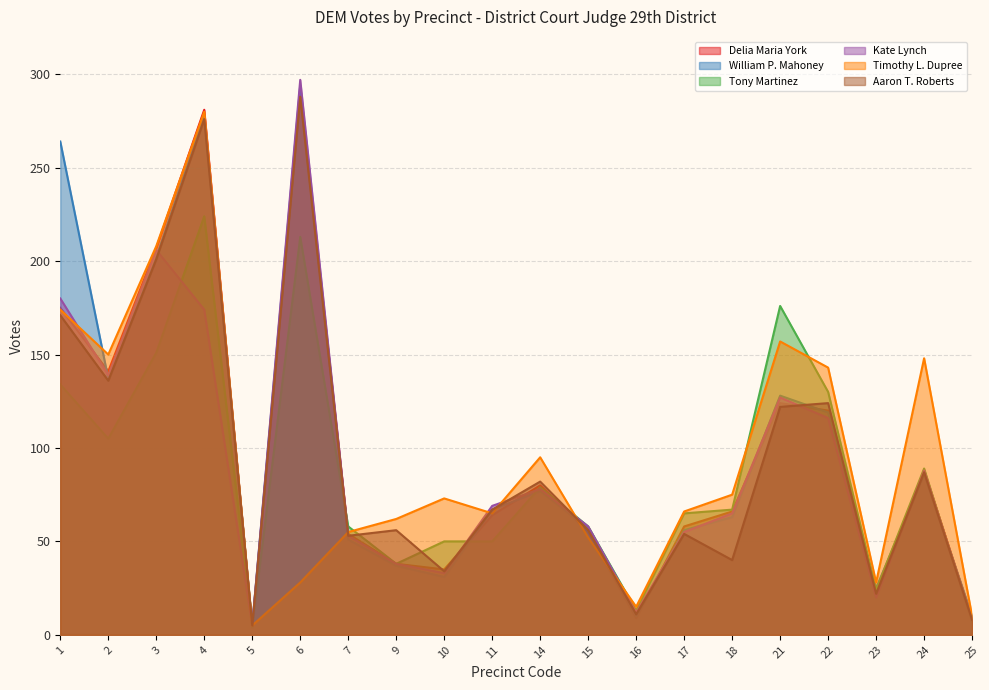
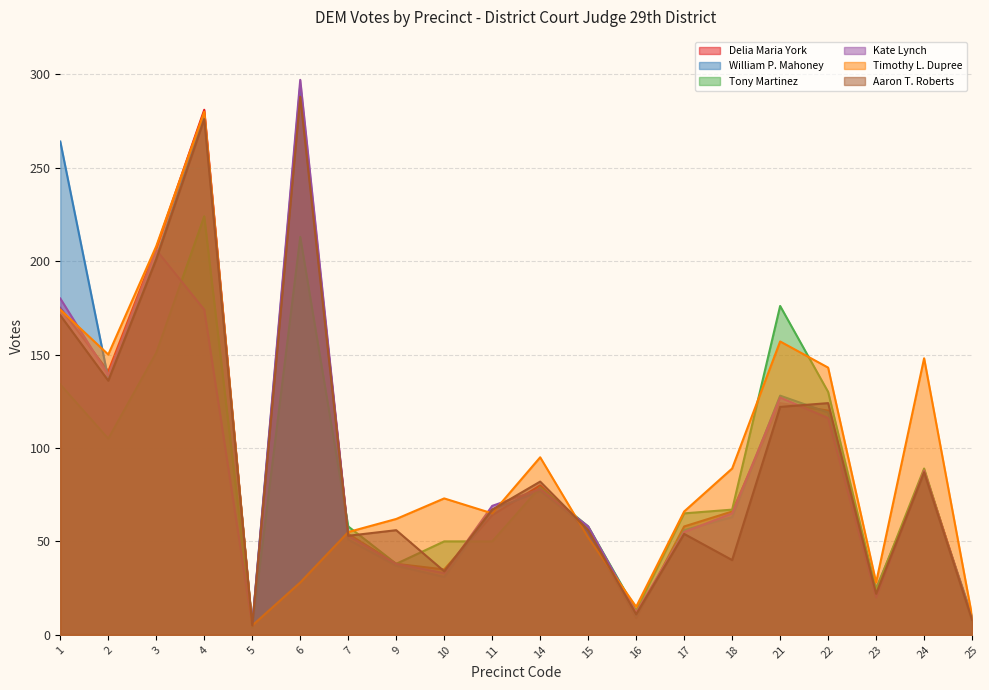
  {
    "Delia Maria York": {
      "2": 141,
      "6": 290,
      "17": 58,
      "21": 124
    },
    "William P. Mahoney": {
      "1": 264,
      "4": 278,
      "6": 294,
      "7": 51,
      "10": 31,
      "18": 63
    },
    "Tony Martinez": {
      "1": 134,
      "2": 105,
      "3": 151,
      "4": 224,
      "6": 213,
      "7": 58,
      "10": 50,
      "11": 50,
      "21": 176,
      "22": 130
    },
    "Kate Lynch": {
      "1": 180,
      "2": 139,
      "4": 174,
      "6": 297,
      "11": 69,
      "22": 116,
      "23": 20
    },
    "Timothy L. Dupree": {
      "2": 150,
      "6": 28,
      "9": 62,
      "10": 73,
      "14": 95,
      "15": 52,
      "16": 15,
-     "18": 75,
+     "18": 89,
      "21": 157,
      "22": 143,
      "23": 28,
      "24": 148
    },
    "Aaron T. Roberts": {
      "1": 171,
      "4": 276,
      "6": 288,
      "9": 56,
      "14": 82,
      "18": 40,
      "21": 122,
      "22": 124
    }
  }
